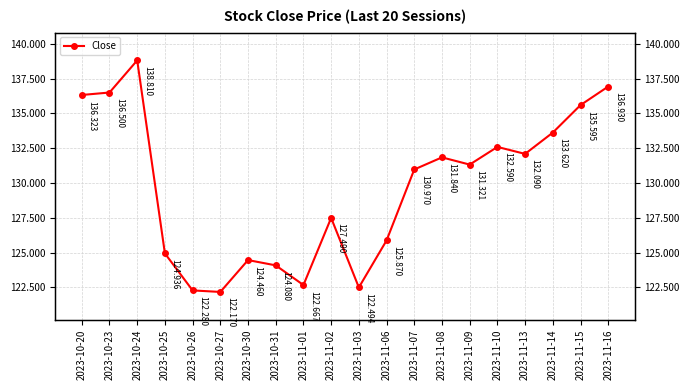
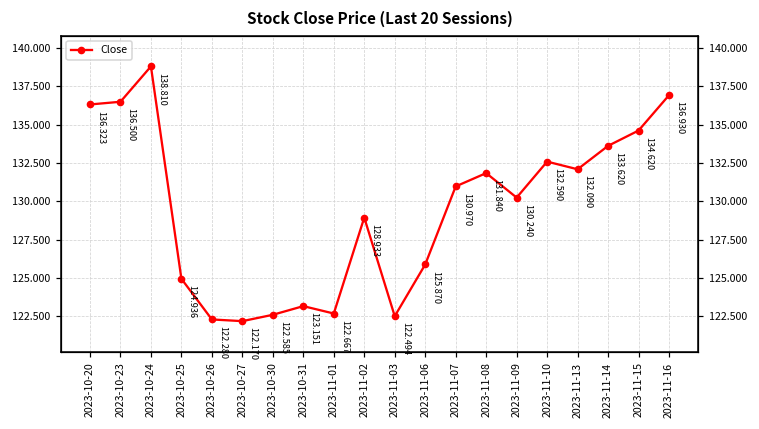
  {
    "2023-10-20": 136.323,
    "2023-10-23": 136.500,
    "2023-10-24": 138.810,
    "2023-10-25": 124.936,
    "2023-10-26": 122.280,
    "2023-10-27": 122.170,
-   "2023-10-30": 124.460,
-   "2023-10-31": 124.080,
+   "2023-10-30": 122.585,
+   "2023-10-31": 123.151,
    "2023-11-01": 122.667,
-   "2023-11-02": 127.490,
+   "2023-11-02": 128.933,
    "2023-11-03": 122.494,
    "2023-11-06": 125.870,
    "2023-11-07": 130.970,
    "2023-11-08": 131.840,
-   "2023-11-09": 131.321,
+   "2023-11-09": 130.240,
    "2023-11-10": 132.590,
    "2023-11-13": 132.090,
    "2023-11-14": 133.620,
-   "2023-11-15": 135.595,
+   "2023-11-15": 134.620,
    "2023-11-16": 136.930
  }
